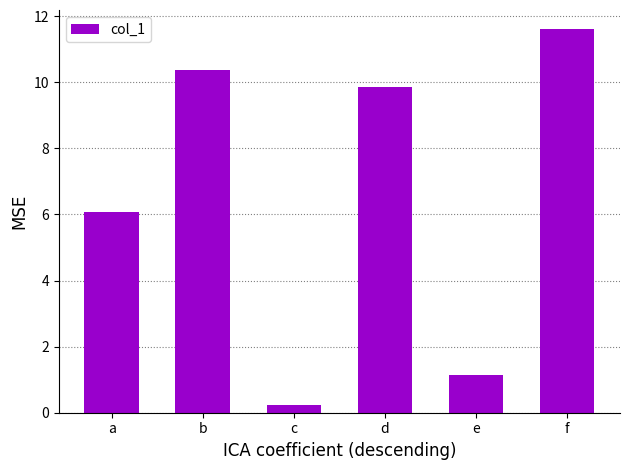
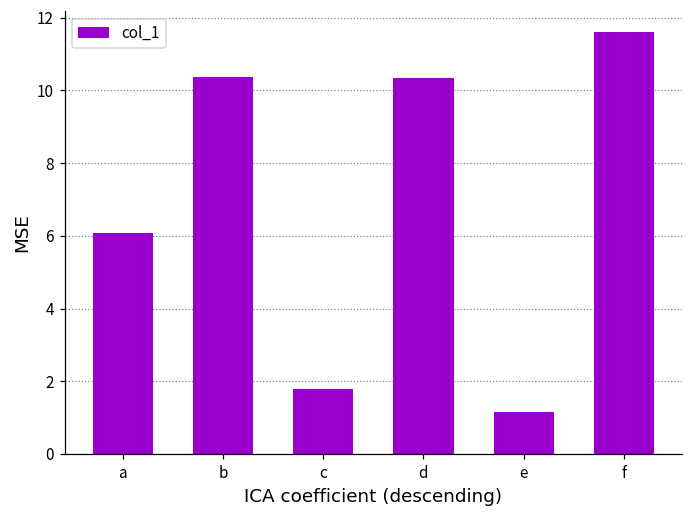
  {
    "a": 6.1,
    "b": 10.4,
-   "c": 0.2,
-   "d": 9.9,
+   "c": 1.8,
+   "d": 10.3,
    "e": 1.1,
    "f": 11.6
  }
